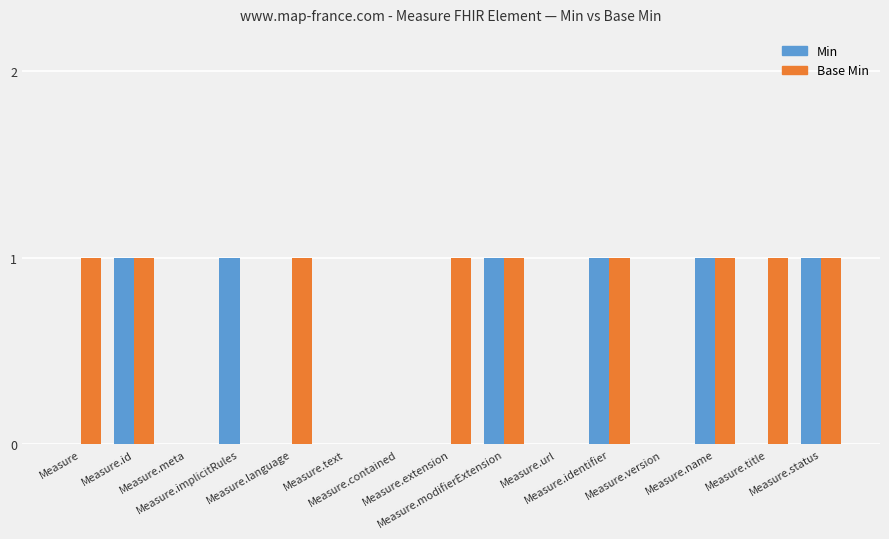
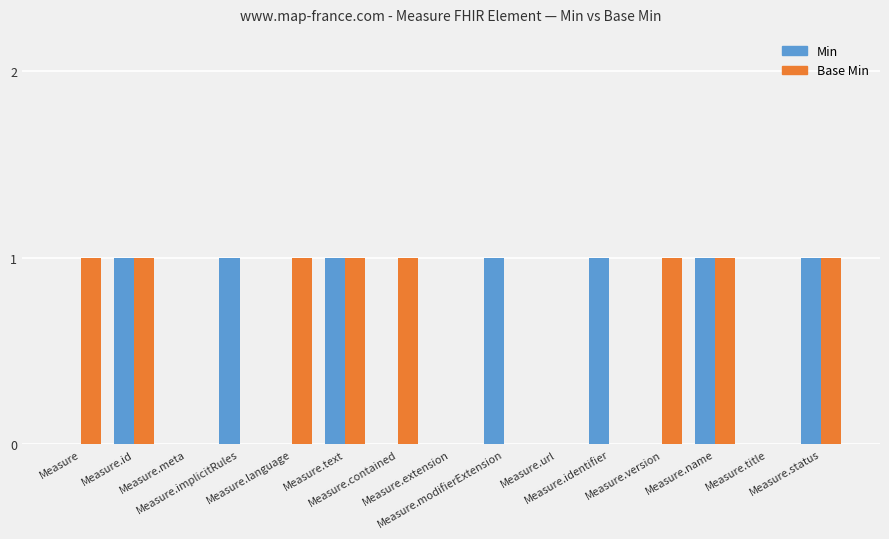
  {
    "Min": {
      "Measure": 0,
      "Measure.id": 1,
      "Measure.meta": 0,
      "Measure.implicitRules": 1,
      "Measure.language": 0,
-     "Measure.text": 0,
+     "Measure.text": 1,
      "Measure.contained": 0,
      "Measure.extension": 0,
      "Measure.modifierExtension": 1,
      "Measure.url": 0,
      "Measure.identifier": 1,
      "Measure.version": 0,
      "Measure.name": 1,
      "Measure.title": 0,
      "Measure.status": 1
    },
    "Base Min": {
      "Measure": 1,
      "Measure.id": 1,
      "Measure.meta": 0,
      "Measure.implicitRules": 0,
      "Measure.language": 1,
-     "Measure.text": 0,
-     "Measure.contained": 0,
-     "Measure.extension": 1,
-     "Measure.modifierExtension": 1,
+     "Measure.text": 1,
+     "Measure.contained": 1,
+     "Measure.extension": 0,
+     "Measure.modifierExtension": 0,
      "Measure.url": 0,
-     "Measure.identifier": 1,
-     "Measure.version": 0,
+     "Measure.identifier": 0,
+     "Measure.version": 1,
      "Measure.name": 1,
-     "Measure.title": 1,
+     "Measure.title": 0,
      "Measure.status": 1
    }
  }
